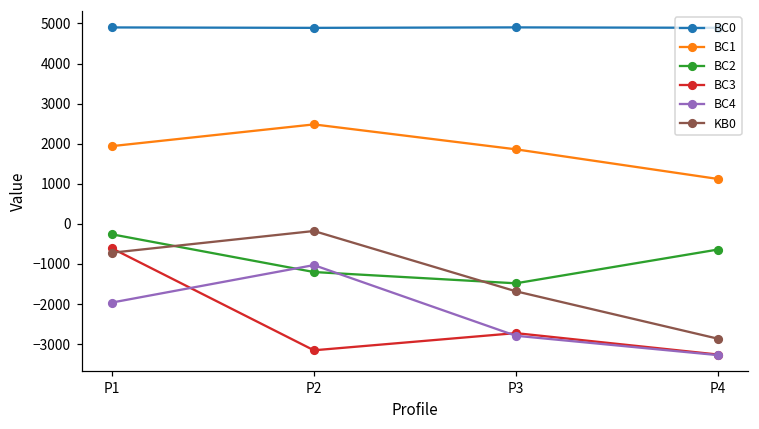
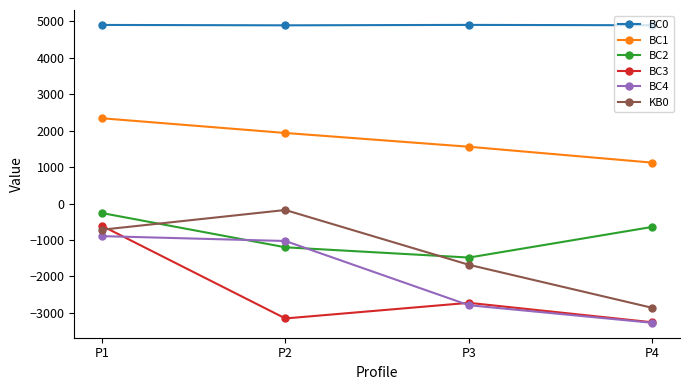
  {
    "BC0": {
      "P1": 4900,
      "P2": 4900,
      "P3": 4900
    },
    "BC1": {
-     "P1": 1900,
-     "P2": 2500,
-     "P3": 1900,
+     "P1": 2300,
+     "P2": 1900,
+     "P3": 1600,
      "P4": 1100
    },
    "BC2": {
      "P1": -300,
      "P2": -1200,
      "P3": -1500,
      "P4": -600
    },
    "BC3": {
      "P1": -600,
      "P2": -3200
    },
    "BC4": {
-     "P1": -2000,
+     "P1": -900,
      "P2": -1000
    },
    "KB0": {
      "P1": -700,
      "P2": -200,
      "P3": -1700,
      "P4": -2900
    }
  }
